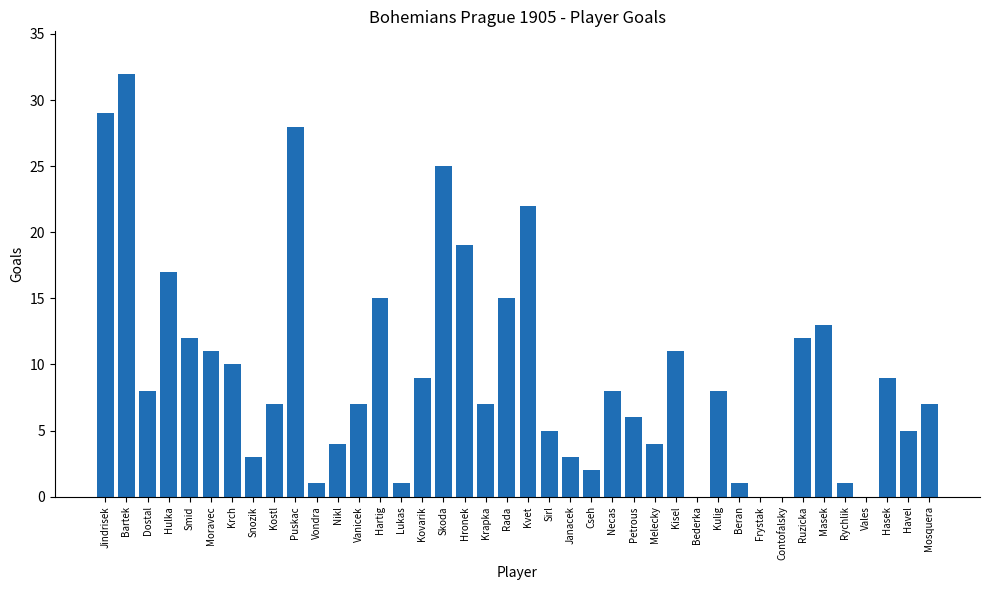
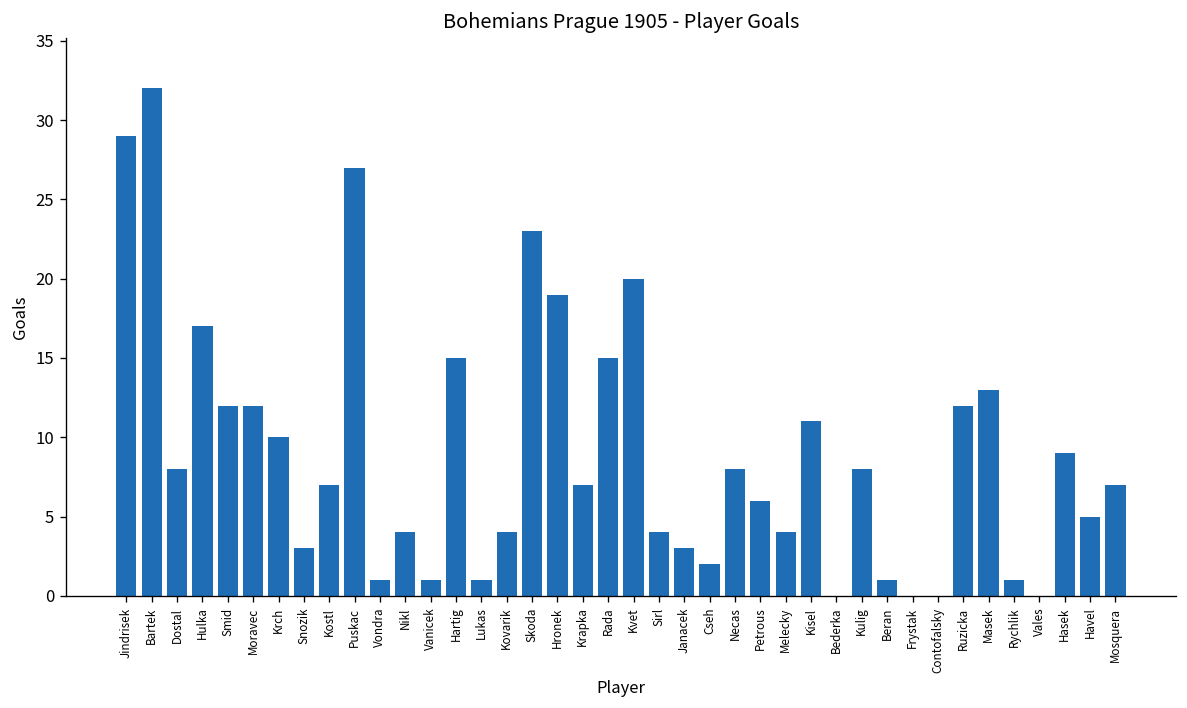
  {
    "Jindrisek": 29,
    "Bartek": 32,
    "Dostal": 8,
    "Hulka": 17,
    "Smid": 12,
-   "Moravec": 11,
+   "Moravec": 12,
    "Krch": 10,
    "Snozik": 3,
    "Kostl": 7,
-   "Puskac": 28,
+   "Puskac": 27,
    "Vondra": 1,
    "Nikl": 4,
-   "Vanicek": 7,
+   "Vanicek": 1,
    "Hartig": 15,
    "Lukas": 1,
-   "Kovarik": 9,
-   "Skoda": 25,
+   "Kovarik": 4,
+   "Skoda": 23,
    "Hronek": 19,
    "Krapka": 7,
    "Rada": 15,
-   "Kvet": 22,
-   "Sirl": 5,
+   "Kvet": 20,
+   "Sirl": 4,
    "Janacek": 3,
    "Cseh": 2,
    "Necas": 8,
    "Petrous": 6,
    "Melecky": 4,
    "Kisel": 11,
    "Bederka": 0,
    "Kulig": 8,
    "Beran": 1,
    "Frystak": 0,
    "Contofalsky": 0,
    "Ruzicka": 12,
    "Masek": 13,
    "Rychlik": 1,
    "Vales": 0,
    "Hasek": 9,
    "Havel": 5,
    "Mosquera": 7
  }
